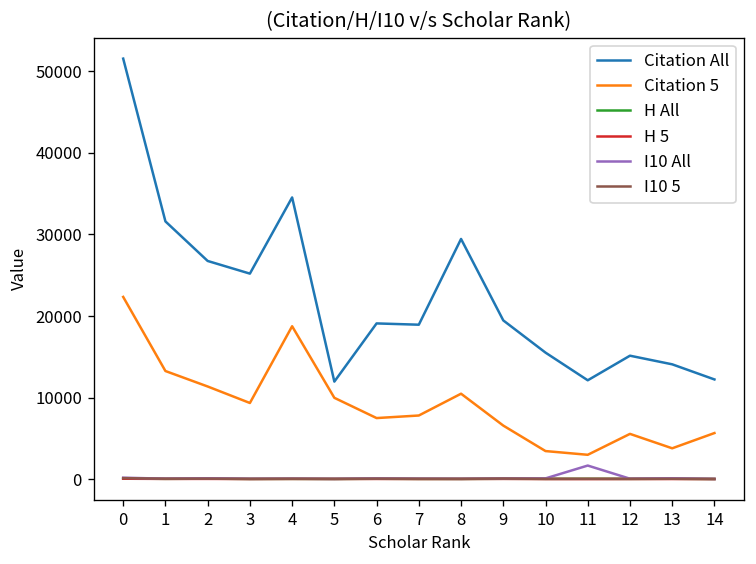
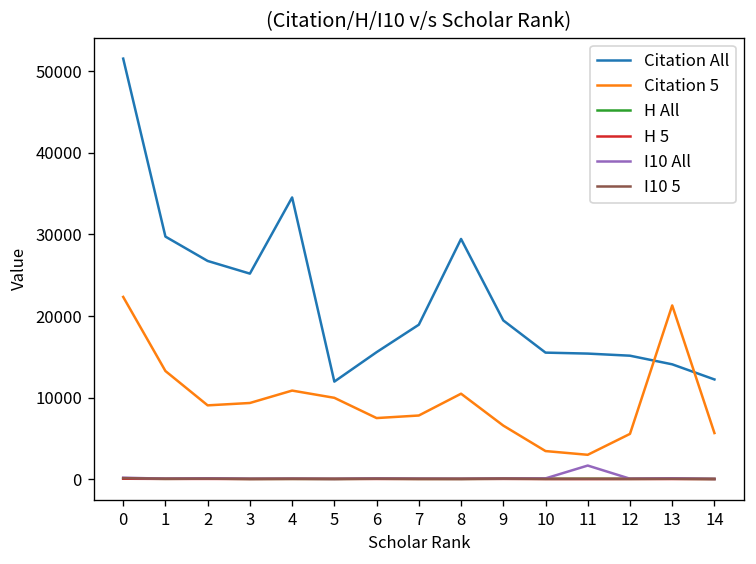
  {
    "Citation All": {
      "0": 52000,
-     "1": 32000,
+     "1": 30000,
      "2": 27000,
      "3": 25000,
      "4": 35000,
      "5": 12000,
-     "6": 19000,
+     "6": 16000,
      "7": 19000,
      "8": 29000,
      "9": 19000,
      "10": 16000,
-     "11": 12000,
+     "11": 15000,
      "12": 15000,
      "13": 14000,
      "14": 12000
    },
    "Citation 5": {
      "0": 22000,
      "1": 13000,
-     "2": 11000,
+     "2": 9000,
      "3": 9000,
-     "4": 19000,
+     "4": 11000,
      "5": 10000,
      "6": 7000,
      "7": 8000,
      "8": 10000,
      "9": 7000,
      "10": 3000,
      "11": 3000,
      "12": 6000,
-     "13": 4000,
+     "13": 21000,
      "14": 6000
    },
    "I10 All": {
      "11": 2000
    }
  }
